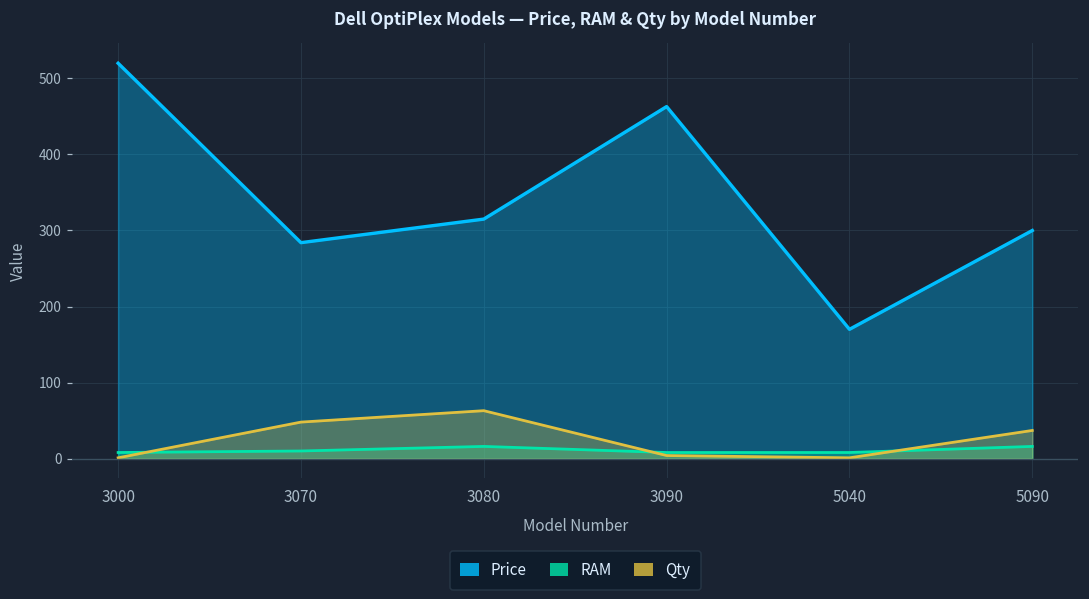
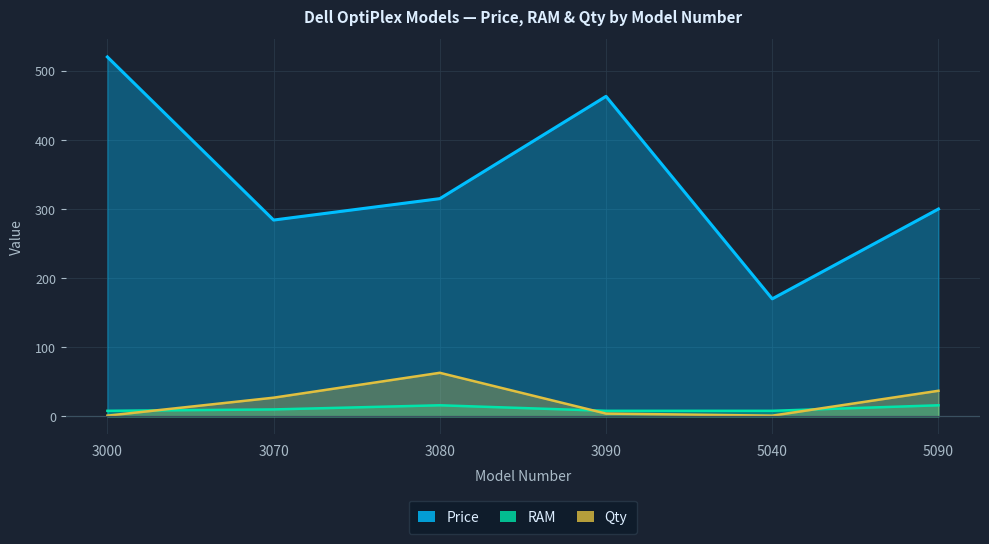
  {
    "Qty": {
      "3000": 0,
-     "3070": 50,
+     "3070": 30,
      "3080": 60,
      "3090": 0,
      "5040": 0,
      "5090": 40
    }
  }
